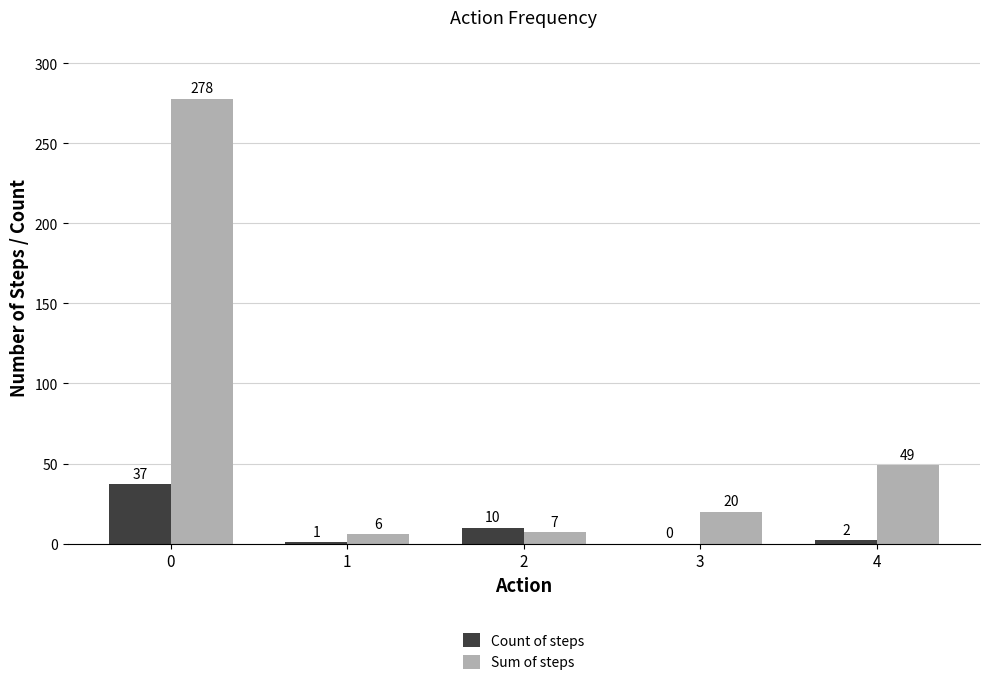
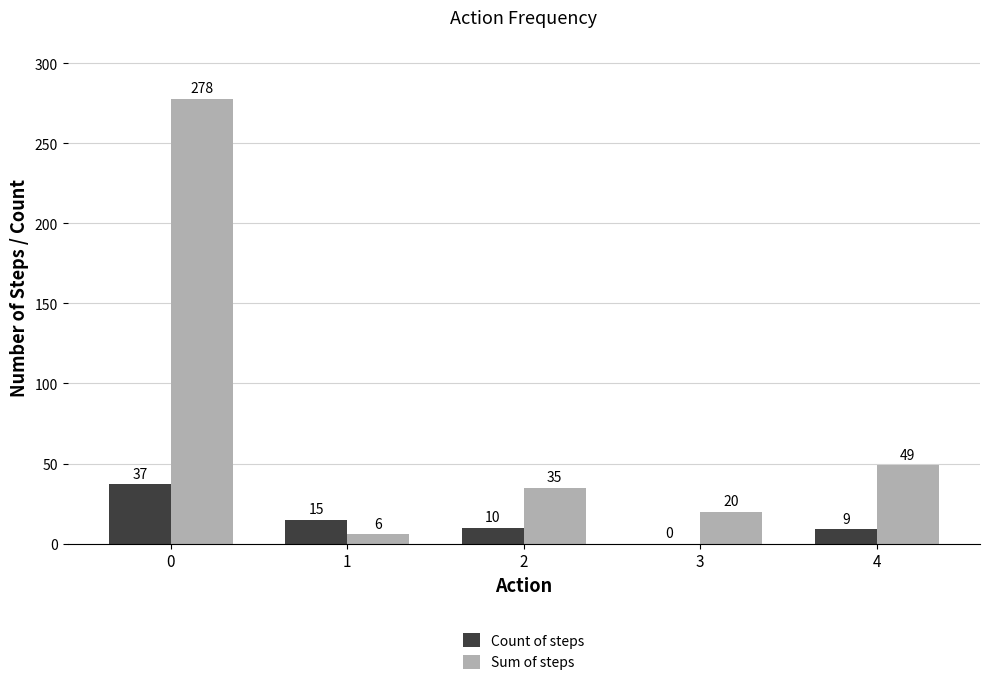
  {
    "Count of steps": {
      "0": 37,
-     "1": 1,
+     "1": 15,
      "2": 10,
      "3": 0,
-     "4": 2
+     "4": 9
    },
    "Sum of steps": {
      "0": 278,
      "1": 6,
-     "2": 7,
+     "2": 35,
      "3": 20,
      "4": 49
    }
  }
